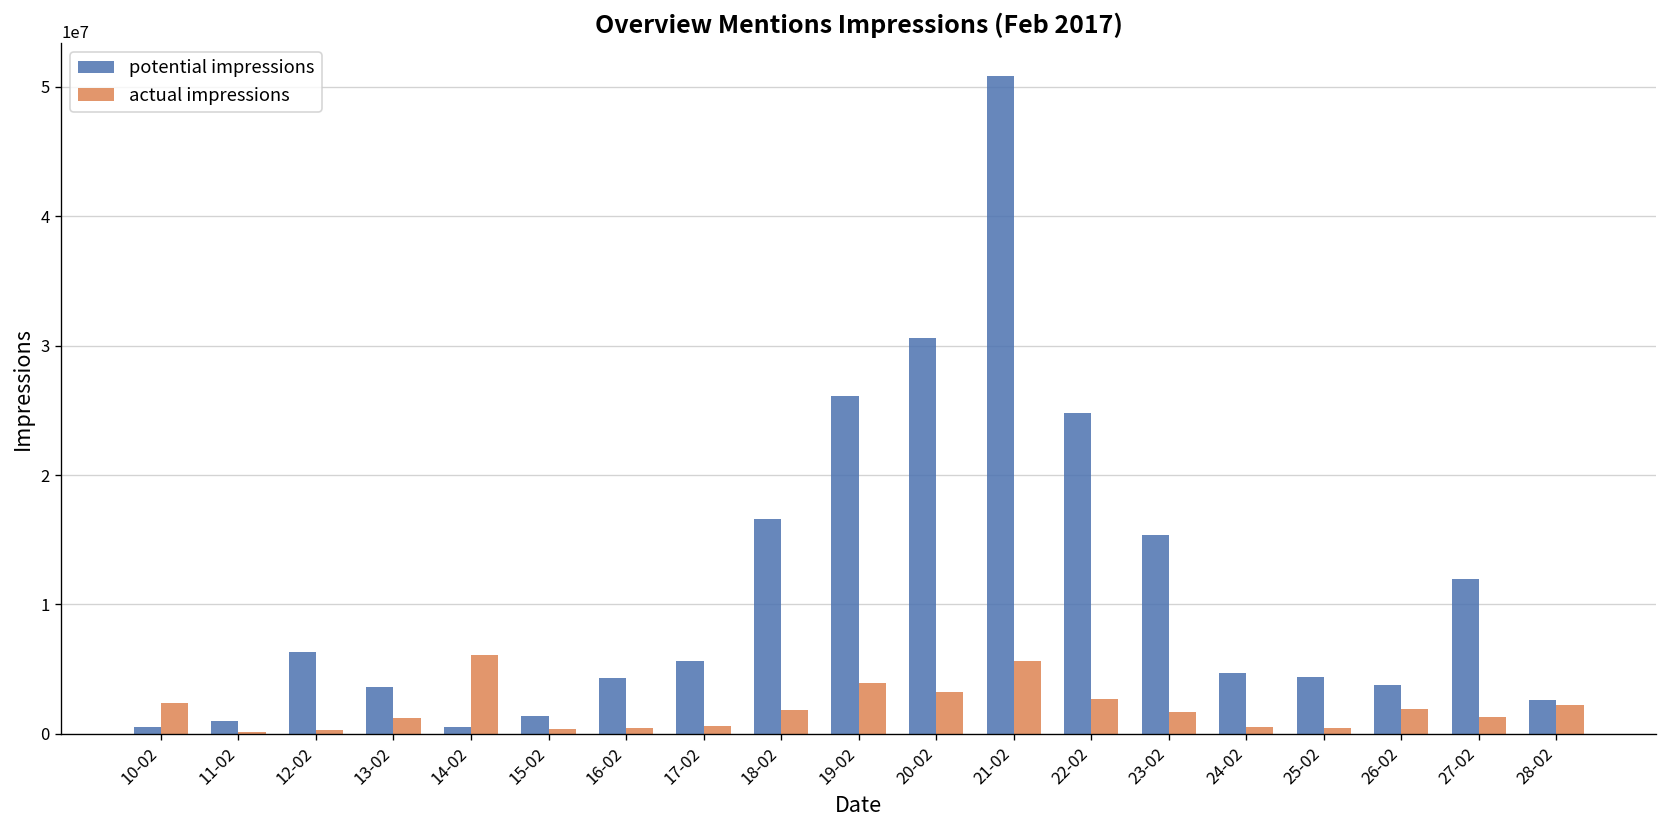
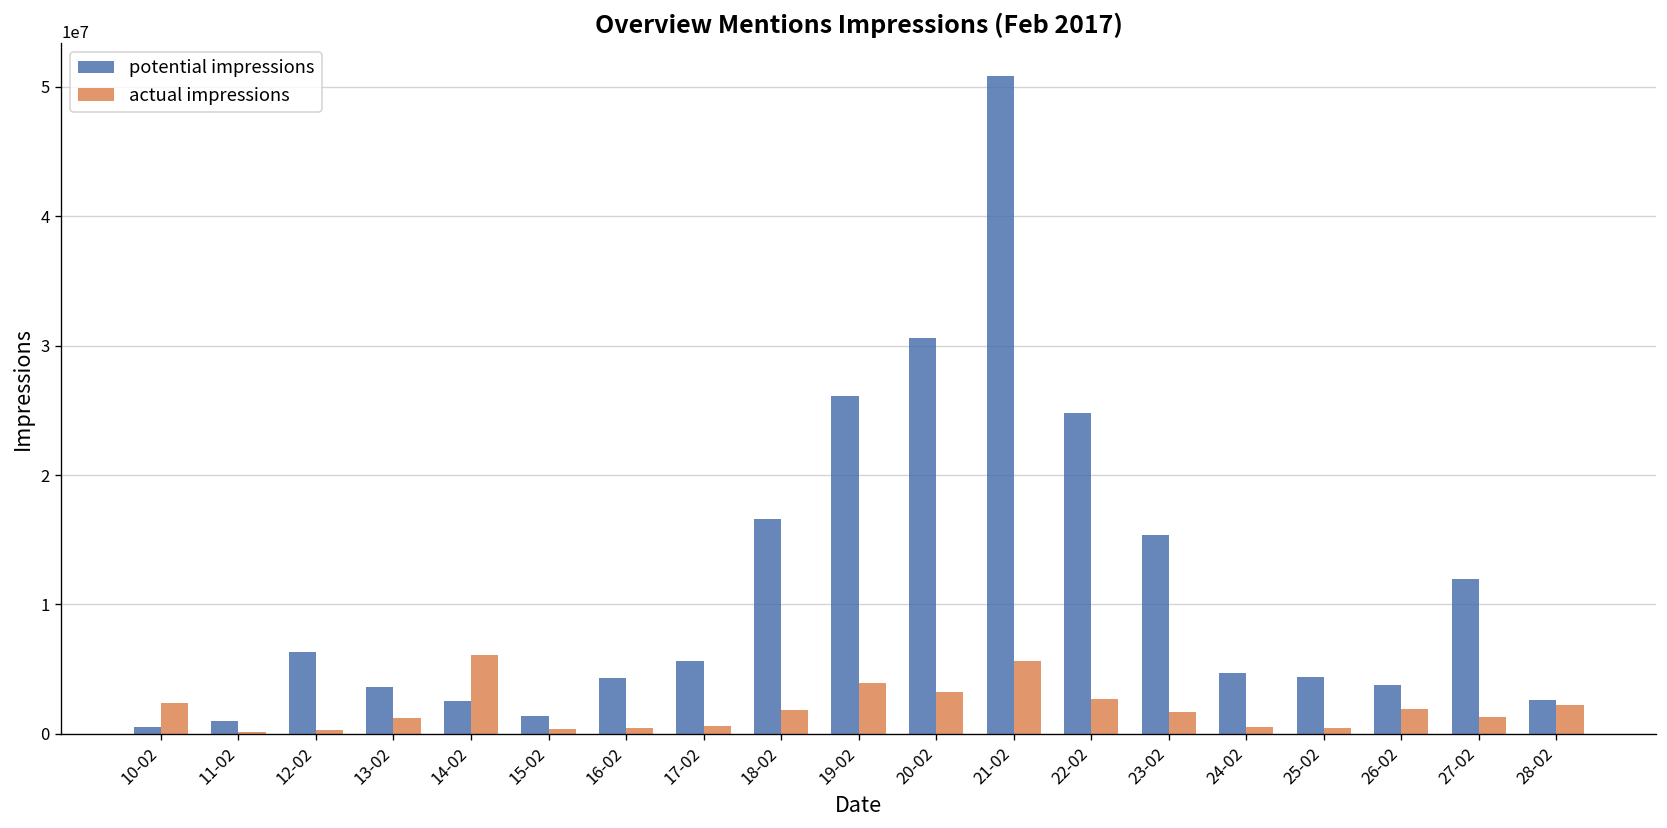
  {
    "potential impressions": {
      "10-02": 500000,
      "11-02": 1000000,
      "12-02": 6300000,
      "13-02": 3600000,
-     "14-02": 600000,
+     "14-02": 2600000,
      "15-02": 1400000,
      "16-02": 4300000,
      "17-02": 5600000,
      "18-02": 16600000,
      "19-02": 26100000,
      "20-02": 30600000,
      "21-02": 50900000,
      "22-02": 24800000,
      "23-02": 15400000,
      "24-02": 4700000,
      "25-02": 4400000,
      "26-02": 3800000,
      "27-02": 11900000,
      "28-02": 2600000
    },
    "actual impressions": {
      "10-02": 2400000,
      "12-02": 300000,
      "13-02": 1200000,
      "14-02": 6100000,
      "15-02": 400000,
      "16-02": 500000,
      "17-02": 600000,
      "18-02": 1800000,
      "19-02": 3900000,
      "20-02": 3200000,
      "21-02": 5600000,
      "22-02": 2700000,
      "23-02": 1700000,
      "24-02": 500000,
      "25-02": 500000,
      "26-02": 1900000,
      "27-02": 1300000,
      "28-02": 2200000
    }
  }
